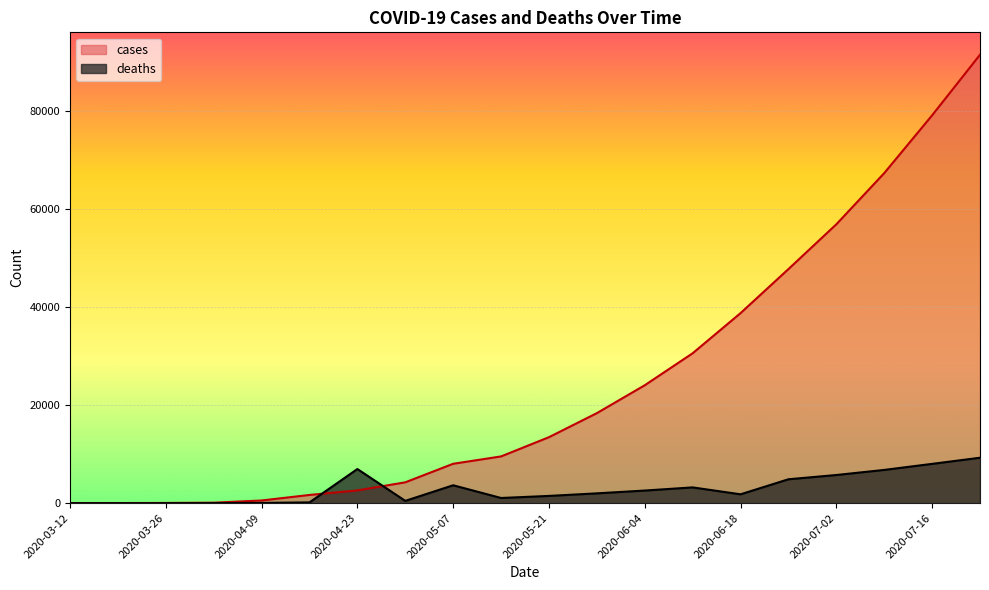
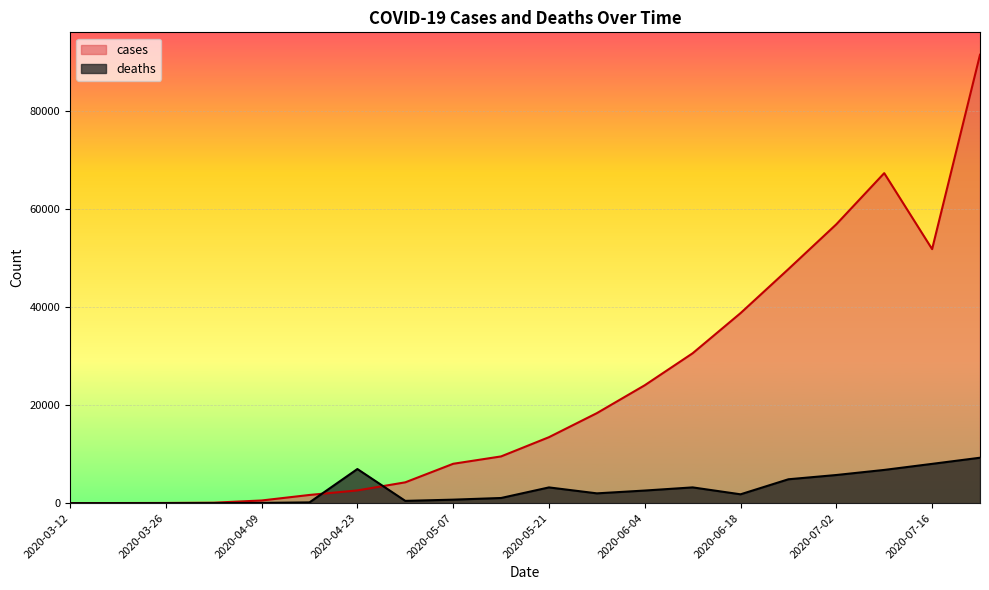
  {
    "cases": {
      "2020-04-23": 3000,
      "2020-05-07": 8000,
      "2020-05-21": 13000,
      "2020-06-04": 24000,
      "2020-06-18": 39000,
      "2020-07-02": 57000,
-     "2020-07-16": 79000
+     "2020-07-16": 52000
    },
    "deaths": {
      "2020-04-23": 7000,
-     "2020-05-07": 4000,
-     "2020-05-21": 1000,
+     "2020-05-07": 1000,
+     "2020-05-21": 3000,
      "2020-06-04": 3000,
      "2020-06-18": 2000,
      "2020-07-02": 6000,
      "2020-07-16": 8000
    }
  }
